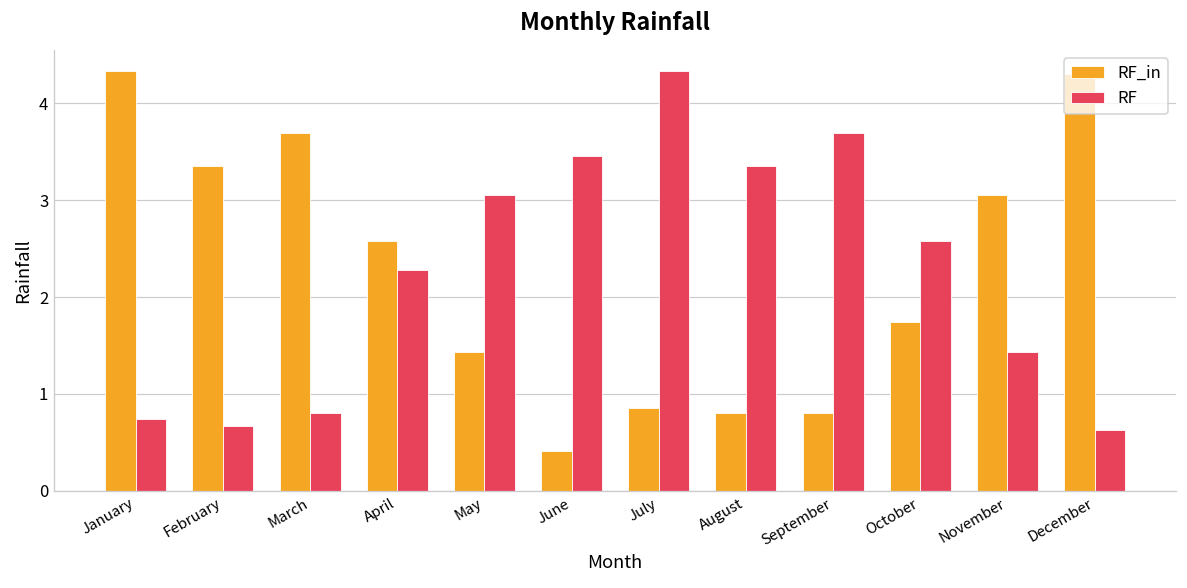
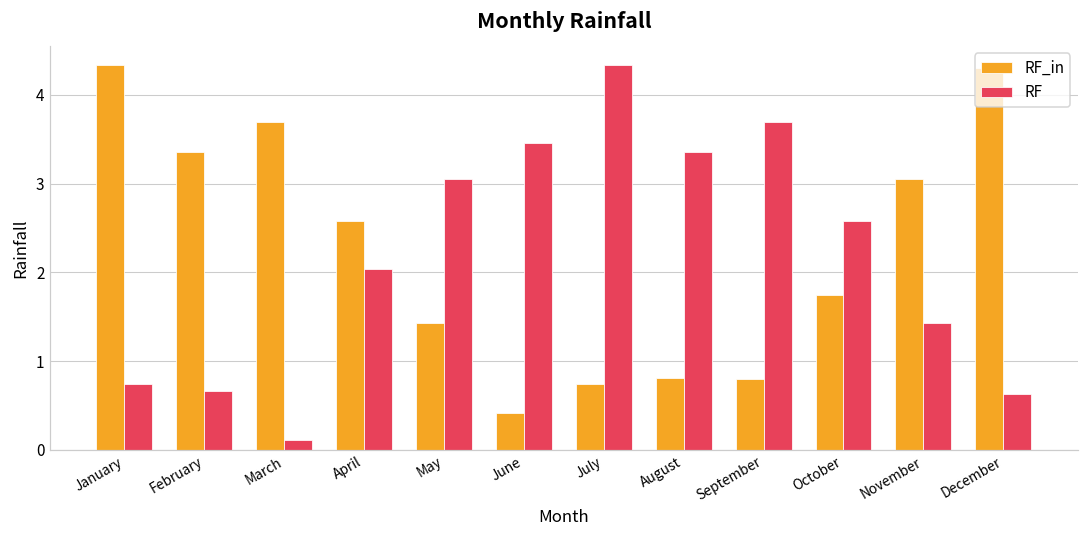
  {
    "RF_in": {
      "January": 4.3,
      "February": 3.4,
      "March": 3.7,
      "April": 2.6,
      "May": 1.4,
      "June": 0.4,
-     "July": 0.9,
+     "July": 0.7,
      "August": 0.8,
      "September": 0.8,
      "October": 1.7,
      "November": 3.1
    },
    "RF": {
      "January": 0.7,
      "February": 0.7,
-     "March": 0.8,
-     "April": 2.3,
+     "March": 0.1,
+     "April": 2.0,
      "May": 3.1,
      "June": 3.5,
      "July": 4.3,
      "August": 3.4,
      "September": 3.7,
      "October": 2.6,
      "November": 1.4,
      "December": 0.6
    }
  }
